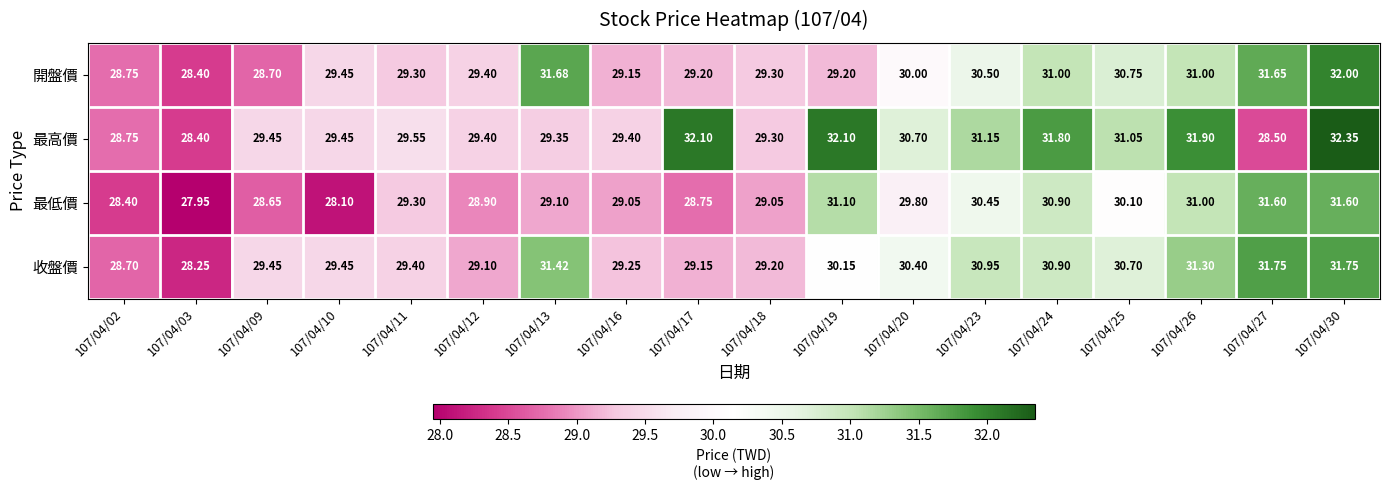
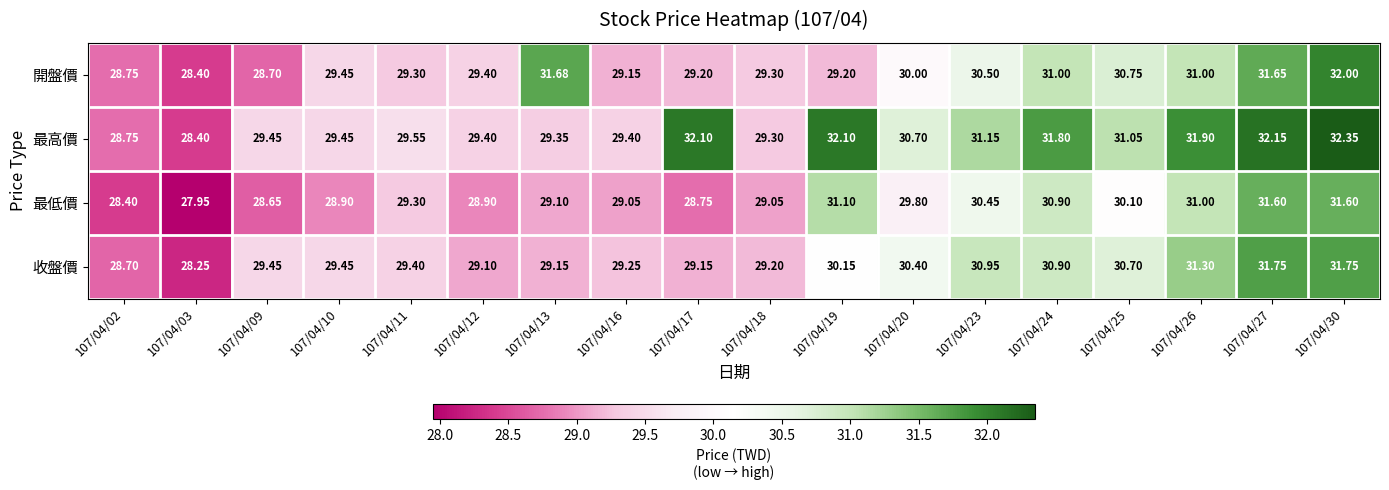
  {
    "開盤價": {
      "107/04/02": 28.75,
      "107/04/03": 28.40,
      "107/04/09": 28.70,
      "107/04/10": 29.45,
      "107/04/11": 29.30,
      "107/04/12": 29.40,
      "107/04/13": 31.68,
      "107/04/16": 29.15,
      "107/04/17": 29.20,
      "107/04/18": 29.30,
      "107/04/19": 29.20,
      "107/04/20": 30.00,
      "107/04/23": 30.50,
      "107/04/24": 31.00,
      "107/04/25": 30.75,
      "107/04/26": 31.00,
      "107/04/27": 31.65,
      "107/04/30": 32.00
    },
    "最高價": {
      "107/04/02": 28.75,
      "107/04/03": 28.40,
      "107/04/09": 29.45,
      "107/04/10": 29.45,
      "107/04/11": 29.55,
      "107/04/12": 29.40,
      "107/04/13": 29.35,
      "107/04/16": 29.40,
      "107/04/17": 32.10,
      "107/04/18": 29.30,
      "107/04/19": 32.10,
      "107/04/20": 30.70,
      "107/04/23": 31.15,
      "107/04/24": 31.80,
      "107/04/25": 31.05,
      "107/04/26": 31.90,
-     "107/04/27": 28.50,
+     "107/04/27": 32.15,
      "107/04/30": 32.35
    },
    "最低價": {
      "107/04/02": 28.40,
      "107/04/03": 27.95,
      "107/04/09": 28.65,
-     "107/04/10": 28.10,
+     "107/04/10": 28.90,
      "107/04/11": 29.30,
      "107/04/12": 28.90,
      "107/04/13": 29.10,
      "107/04/16": 29.05,
      "107/04/17": 28.75,
      "107/04/18": 29.05,
      "107/04/19": 31.10,
      "107/04/20": 29.80,
      "107/04/23": 30.45,
      "107/04/24": 30.90,
      "107/04/25": 30.10,
      "107/04/26": 31.00,
      "107/04/27": 31.60,
      "107/04/30": 31.60
    },
    "收盤價": {
      "107/04/02": 28.70,
      "107/04/03": 28.25,
      "107/04/09": 29.45,
      "107/04/10": 29.45,
      "107/04/11": 29.40,
      "107/04/12": 29.10,
-     "107/04/13": 31.42,
+     "107/04/13": 29.15,
      "107/04/16": 29.25,
      "107/04/17": 29.15,
      "107/04/18": 29.20,
      "107/04/19": 30.15,
      "107/04/20": 30.40,
      "107/04/23": 30.95,
      "107/04/24": 30.90,
      "107/04/25": 30.70,
      "107/04/26": 31.30,
      "107/04/27": 31.75,
      "107/04/30": 31.75
    }
  }
